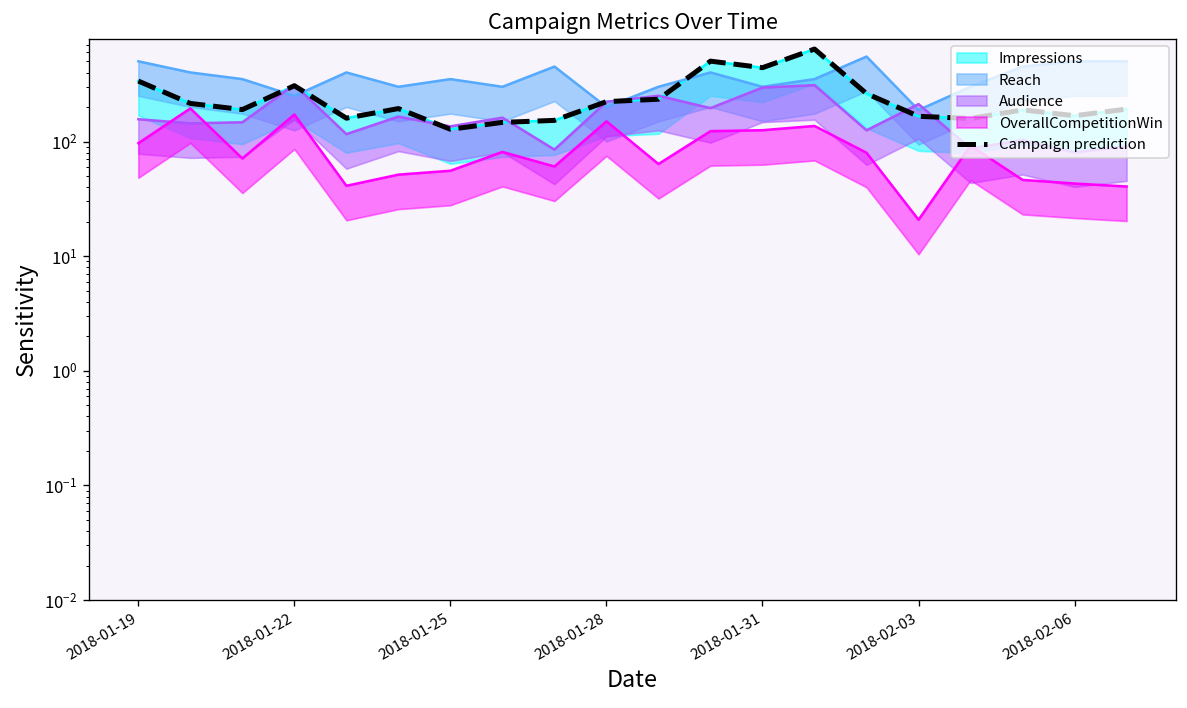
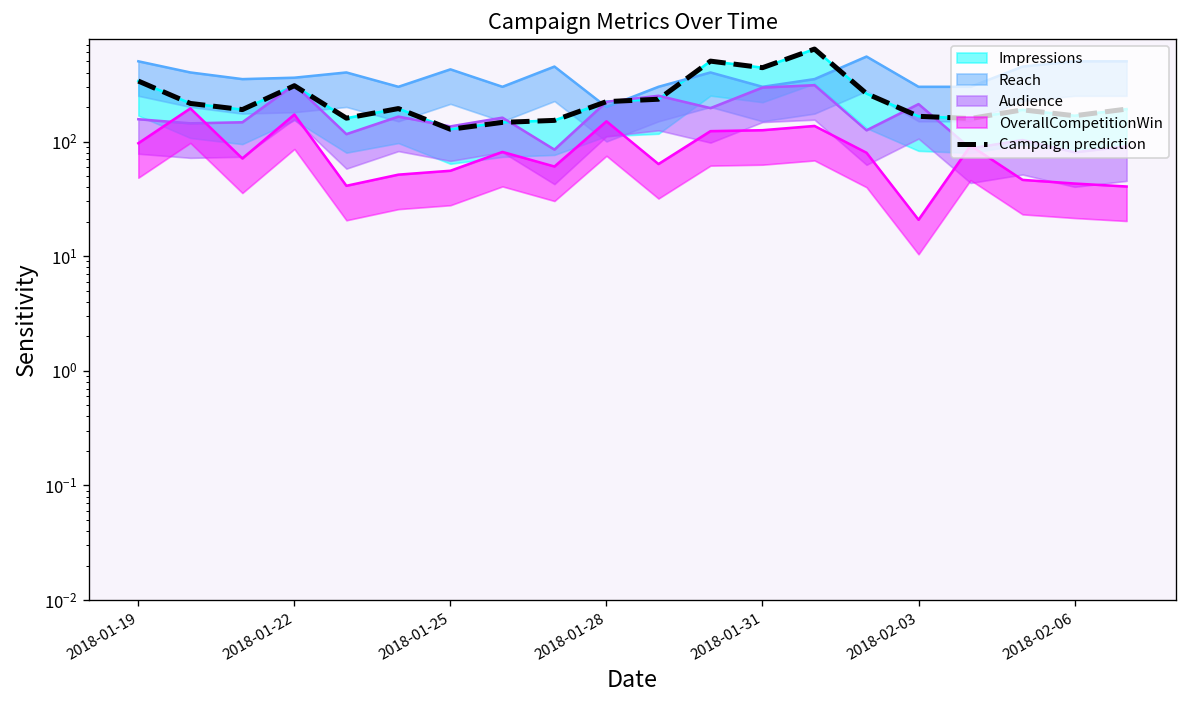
  {
    "Impressions": {
      "2018-01-19": 340,
      "2018-01-31": 400,
      "2018-02-03": 170
    },
    "Reach": {
      "2018-01-19": 500,
-     "2018-01-22": 250,
-     "2018-01-25": 350,
+     "2018-01-22": 360,
+     "2018-01-25": 400,
      "2018-01-28": 200,
-     "2018-02-03": 190
+     "2018-02-03": 300
    },
    "Audience": {
      "2018-01-19": 160,
      "2018-02-03": 210
    },
    "OverallCompetitionWin": {
      "2018-01-19": 100,
      "2018-01-22": 170,
      "2018-01-25": 60,
      "2018-01-28": 150,
      "2018-01-31": 130,
      "2018-02-03": 21,
      "2018-02-06": 40
    }
  }
